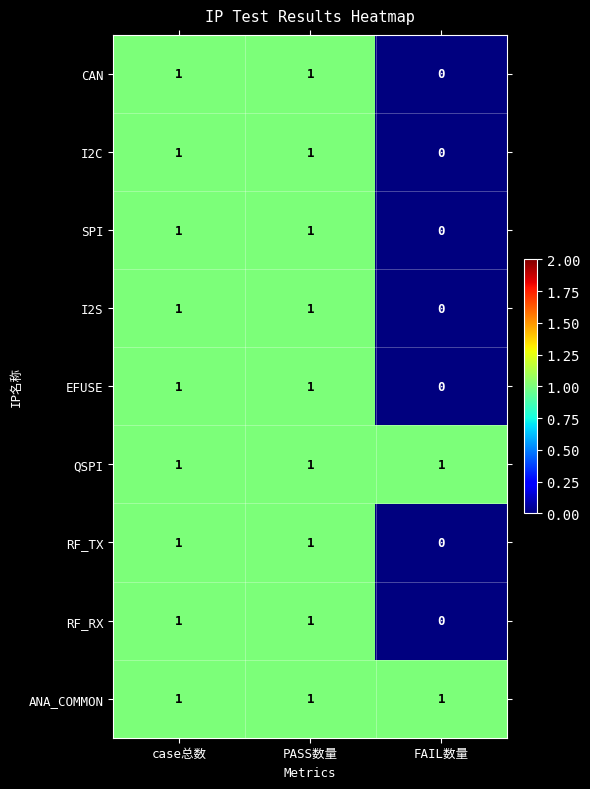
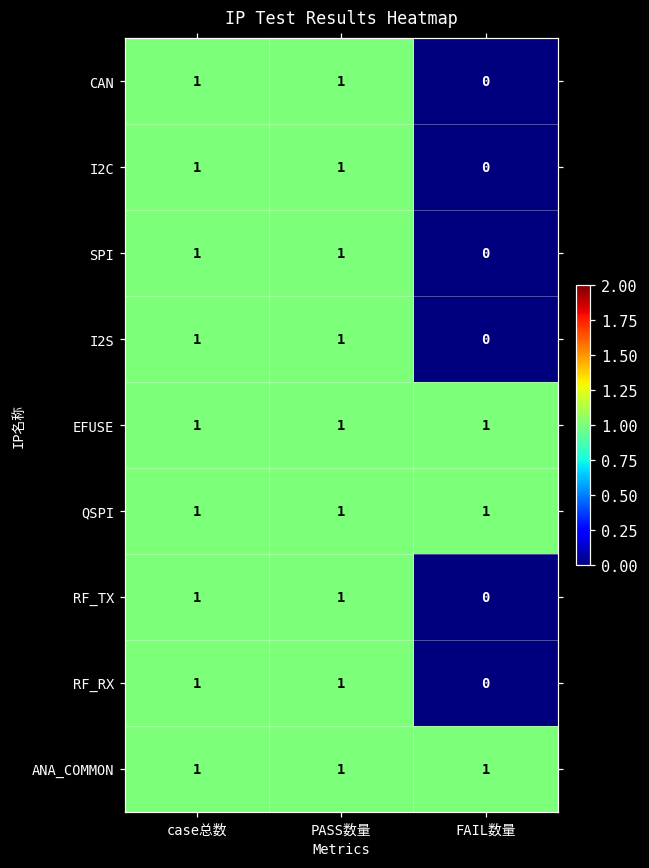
  {
    "CAN": {
      "case总数": 1,
      "PASS数量": 1,
      "FAIL数量": 0
    },
    "I2C": {
      "case总数": 1,
      "PASS数量": 1,
      "FAIL数量": 0
    },
    "SPI": {
      "case总数": 1,
      "PASS数量": 1,
      "FAIL数量": 0
    },
    "I2S": {
      "case总数": 1,
      "PASS数量": 1,
      "FAIL数量": 0
    },
    "EFUSE": {
      "case总数": 1,
      "PASS数量": 1,
-     "FAIL数量": 0
+     "FAIL数量": 1
    },
    "QSPI": {
      "case总数": 1,
      "PASS数量": 1,
      "FAIL数量": 1
    },
    "RF_TX": {
      "case总数": 1,
      "PASS数量": 1,
      "FAIL数量": 0
    },
    "RF_RX": {
      "case总数": 1,
      "PASS数量": 1,
      "FAIL数量": 0
    },
    "ANA_COMMON": {
      "case总数": 1,
      "PASS数量": 1,
      "FAIL数量": 1
    }
  }
